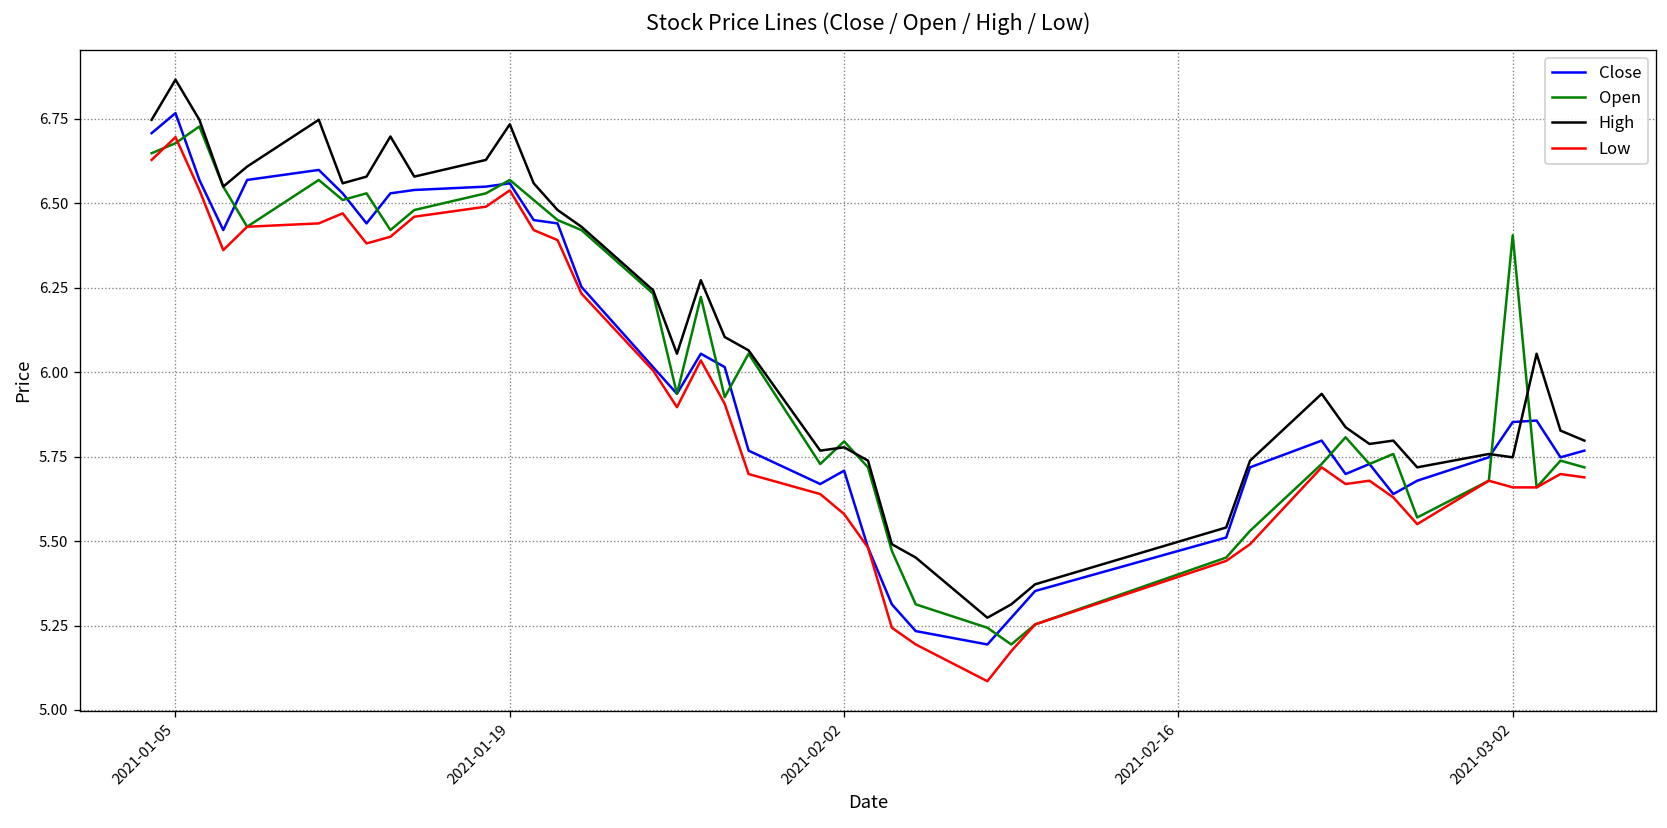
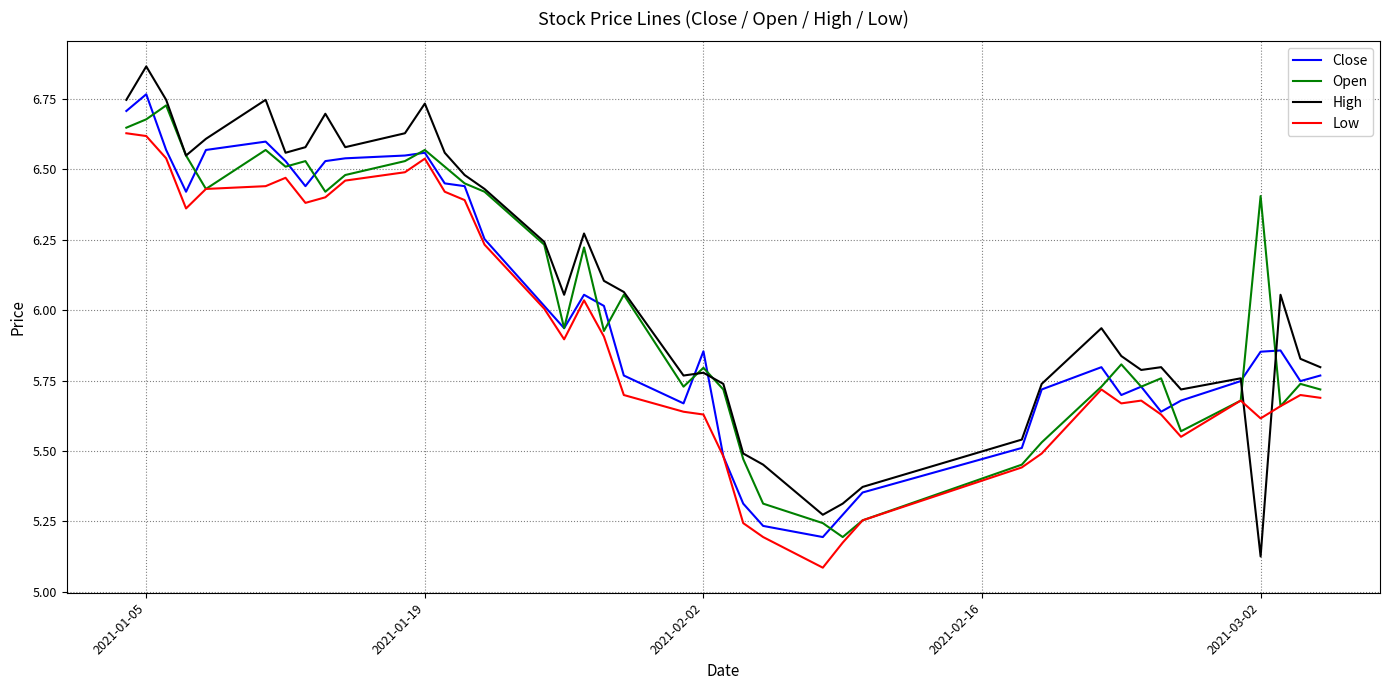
  {
    "Close": {
      "2021-01-05": 6.77,
      "2021-01-19": 6.56,
-     "2021-02-02": 5.71,
+     "2021-02-02": 5.85,
      "2021-03-02": 5.85
    },
    "Open": {
      "2021-01-05": 6.68,
      "2021-01-19": 6.57,
      "2021-02-02": 5.80,
      "2021-03-02": 6.41
    },
    "High": {
      "2021-01-05": 6.87,
      "2021-01-19": 6.73,
      "2021-02-02": 5.78,
-     "2021-03-02": 5.75
+     "2021-03-02": 5.12
    },
    "Low": {
-     "2021-01-05": 6.70,
+     "2021-01-05": 6.62,
      "2021-01-19": 6.54,
-     "2021-02-02": 5.58,
-     "2021-03-02": 5.66
+     "2021-02-02": 5.63,
+     "2021-03-02": 5.62
    }
  }
